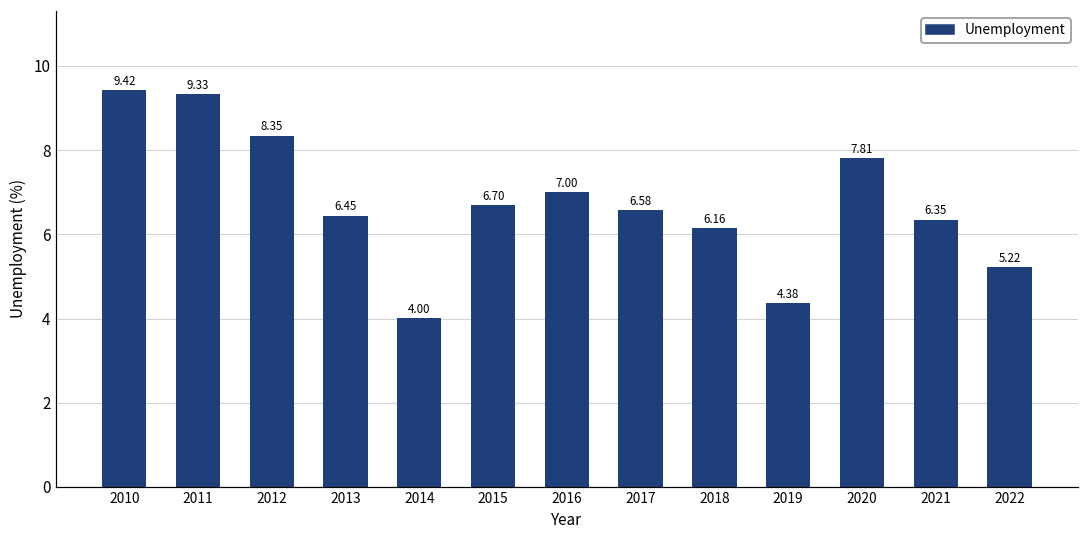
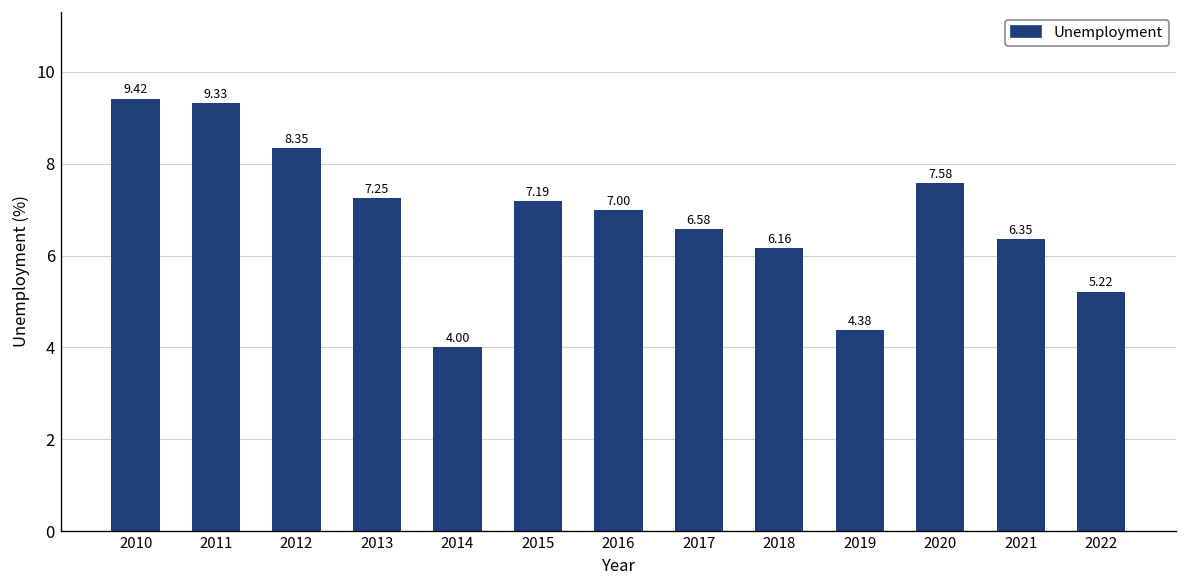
  {
    "2010": 9.42,
    "2011": 9.33,
    "2012": 8.35,
-   "2013": 6.45,
+   "2013": 7.25,
    "2014": 4.00,
-   "2015": 6.70,
+   "2015": 7.19,
    "2016": 7.00,
    "2017": 6.58,
    "2018": 6.16,
    "2019": 4.38,
-   "2020": 7.81,
+   "2020": 7.58,
    "2021": 6.35,
    "2022": 5.22
  }
